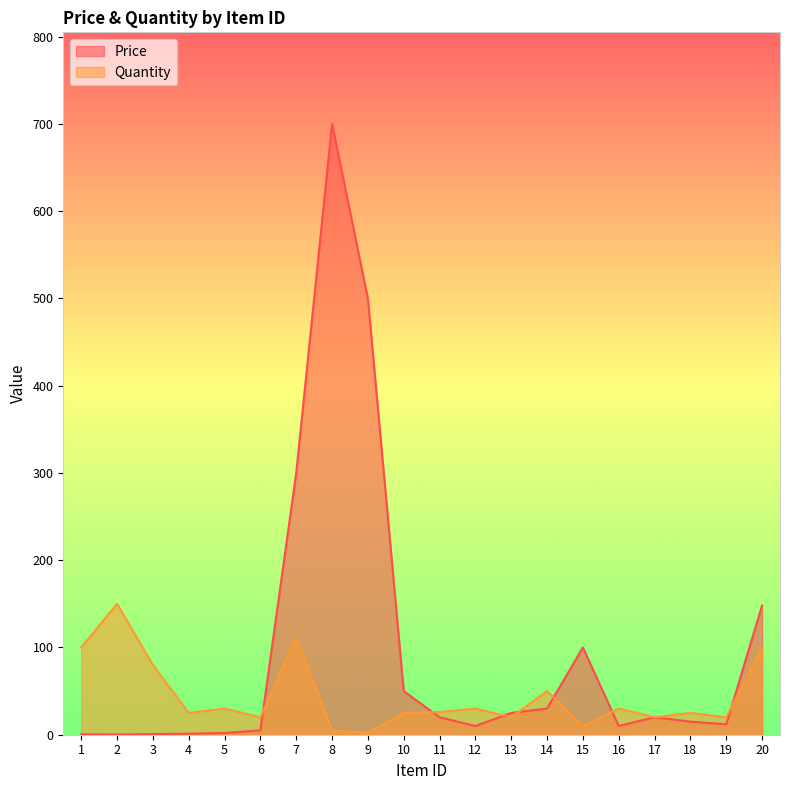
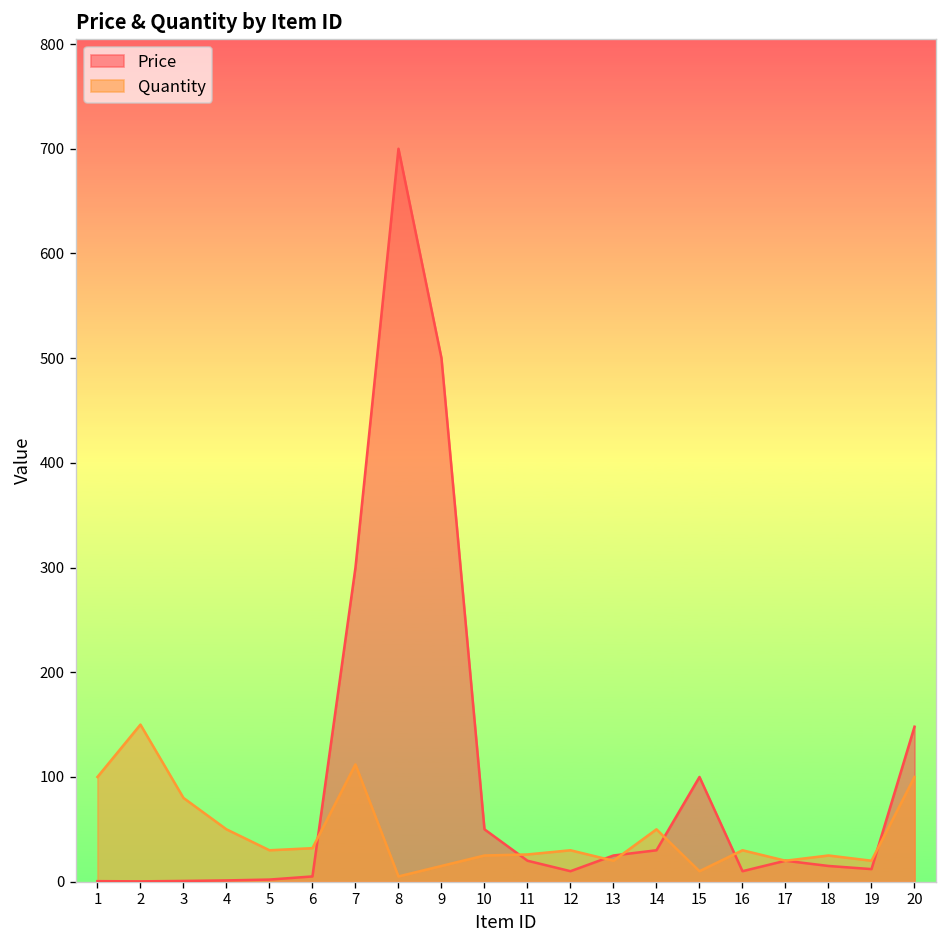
  {
    "Price": {
      "1": 0,
      "2": 0,
      "3": 0,
      "4": 0,
      "5": 0,
      "6": 10,
      "7": 300,
      "8": 700,
      "9": 500,
      "10": 50,
      "11": 20,
      "12": 10,
      "13": 30,
      "14": 30,
      "15": 100,
      "16": 10,
      "18": 20,
      "19": 10,
      "20": 150
    },
    "Quantity": {
      "1": 100,
      "2": 150,
      "3": 80,
-     "4": 30,
+     "4": 50,
      "5": 30,
-     "6": 20,
+     "6": 30,
      "7": 110,
      "8": 10,
-     "9": 0,
+     "9": 20,
      "10": 30,
      "11": 30,
      "12": 30,
      "13": 20,
      "14": 50,
      "15": 10,
      "16": 30,
      "18": 30,
      "19": 20,
      "20": 100
    }
  }
